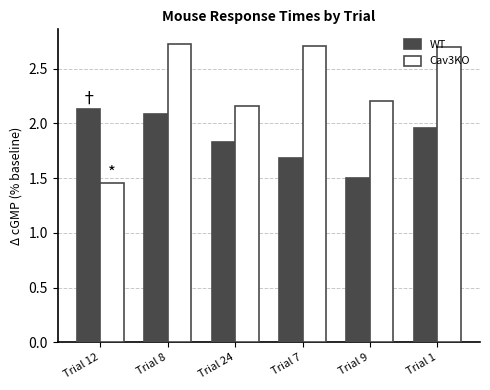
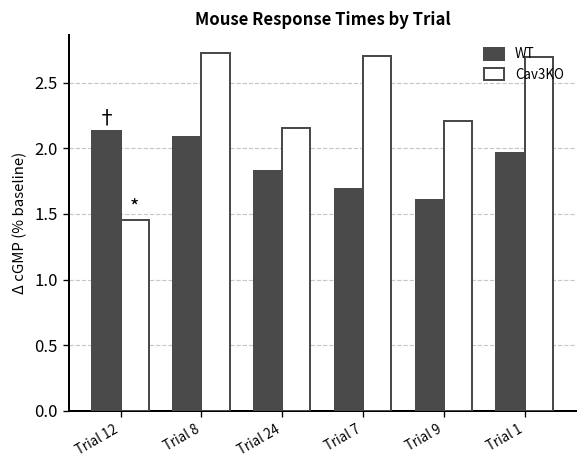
  {
    "WT": {
      "Trial 12": 2.13,
      "Trial 8": 2.09,
      "Trial 24": 1.83,
      "Trial 7": 1.69,
-     "Trial 9": 1.51,
+     "Trial 9": 1.61,
      "Trial 1": 1.96
    },
    "Cav3KO": {
      "Trial 12": 1.45,
      "Trial 8": 2.72,
      "Trial 24": 2.16,
      "Trial 7": 2.71,
      "Trial 9": 2.21,
      "Trial 1": 2.70
    }
  }
